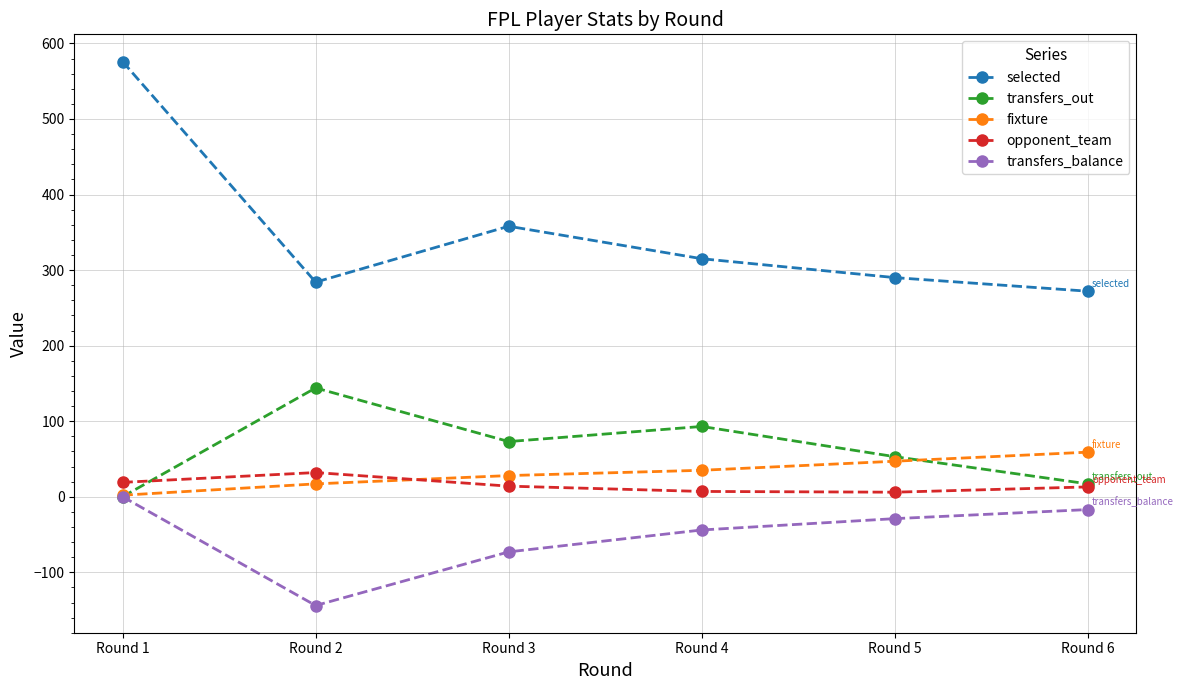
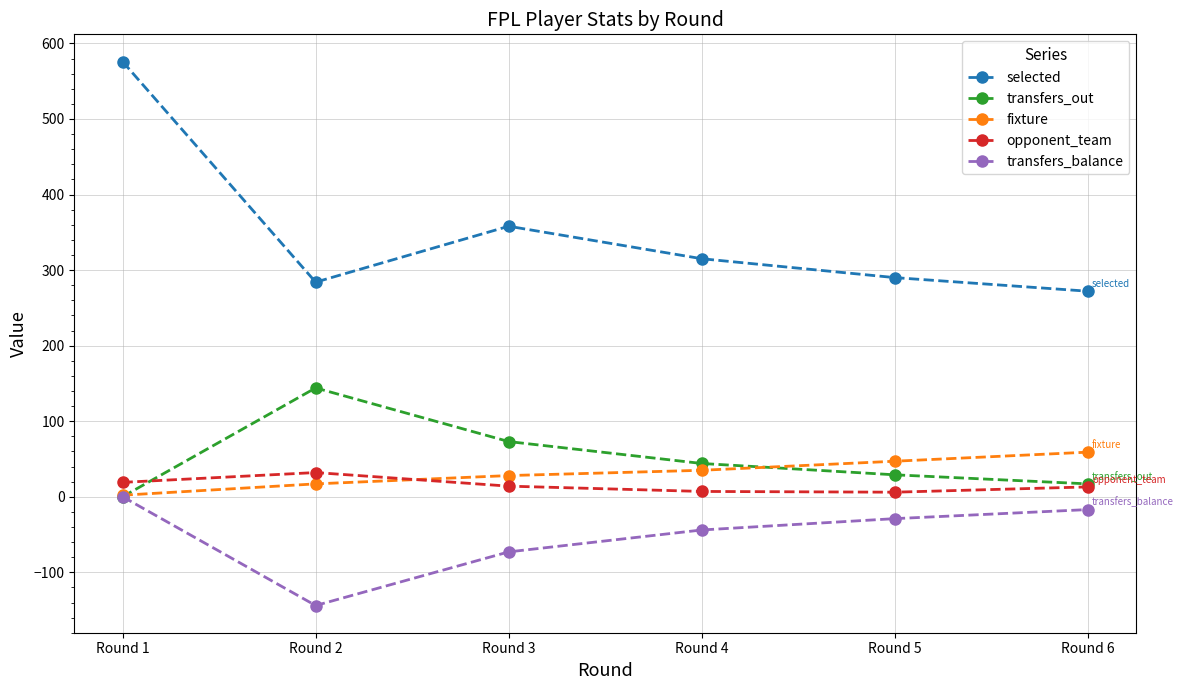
  {
    "selected": {
      "Round 1": 580,
      "Round 2": 280,
      "Round 3": 360,
      "Round 4": 320,
      "Round 5": 290,
      "Round 6": 270
    },
    "transfers_out": {
      "Round 2": 140,
      "Round 3": 70,
-     "Round 4": 90,
-     "Round 5": 50,
+     "Round 4": 40,
+     "Round 5": 30,
      "Round 6": 20
    },
    "fixture": {
      "Round 2": 20,
      "Round 3": 30,
      "Round 4": 40,
      "Round 5": 50,
      "Round 6": 60
    },
    "opponent_team": {
      "Round 1": 20,
      "Round 2": 30,
      "Round 3": 10,
      "Round 4": 10,
      "Round 5": 10,
      "Round 6": 10
    },
    "transfers_balance": {
      "Round 2": -140,
      "Round 3": -70,
      "Round 4": -40,
      "Round 5": -30,
      "Round 6": -20
    }
  }
